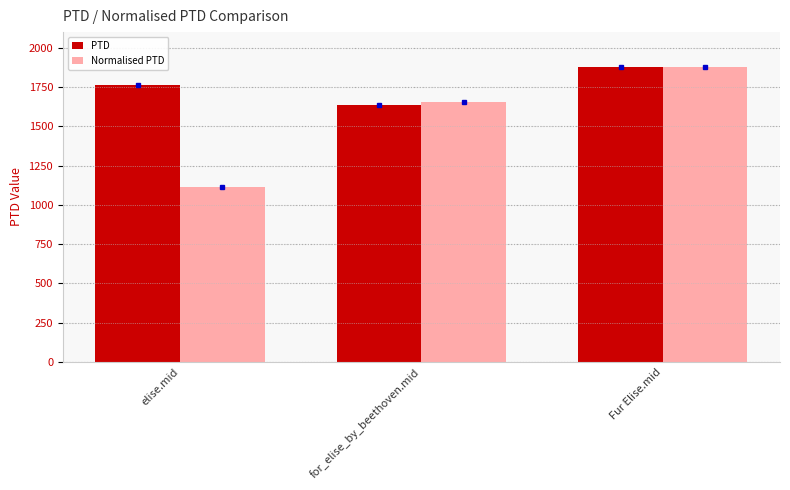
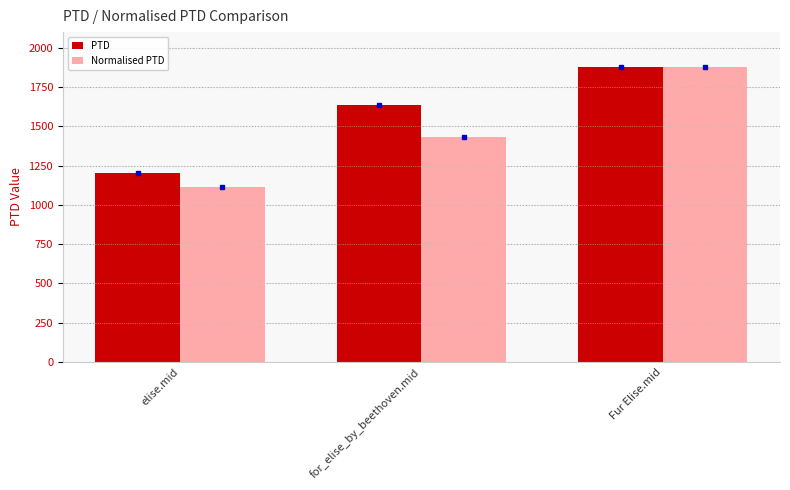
  {
    "PTD": {
-     "elise.mid": 1760,
+     "elise.mid": 1210,
      "for_elise_by_beethoven.mid": 1640,
      "Fur Elise.mid": 1880
    },
    "Normalised PTD": {
      "elise.mid": 1110,
-     "for_elise_by_beethoven.mid": 1650,
+     "for_elise_by_beethoven.mid": 1430,
      "Fur Elise.mid": 1880
    }
  }
